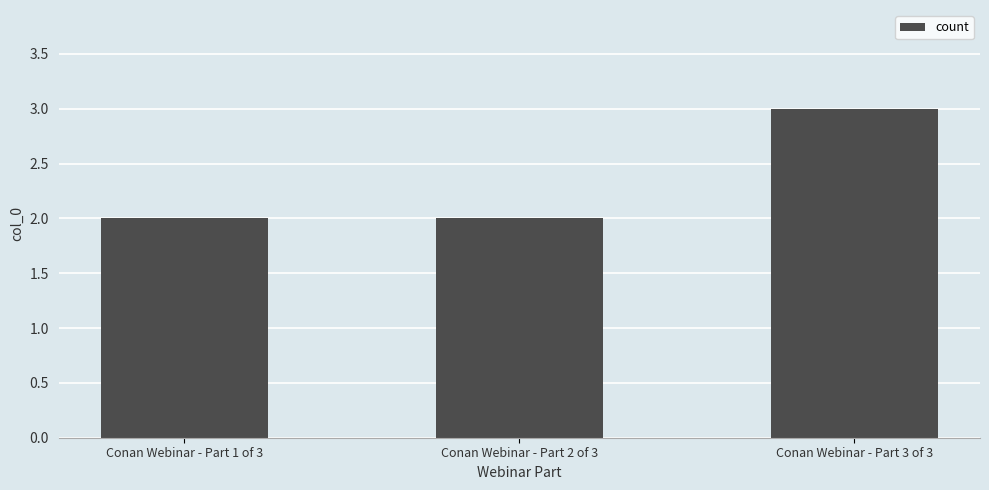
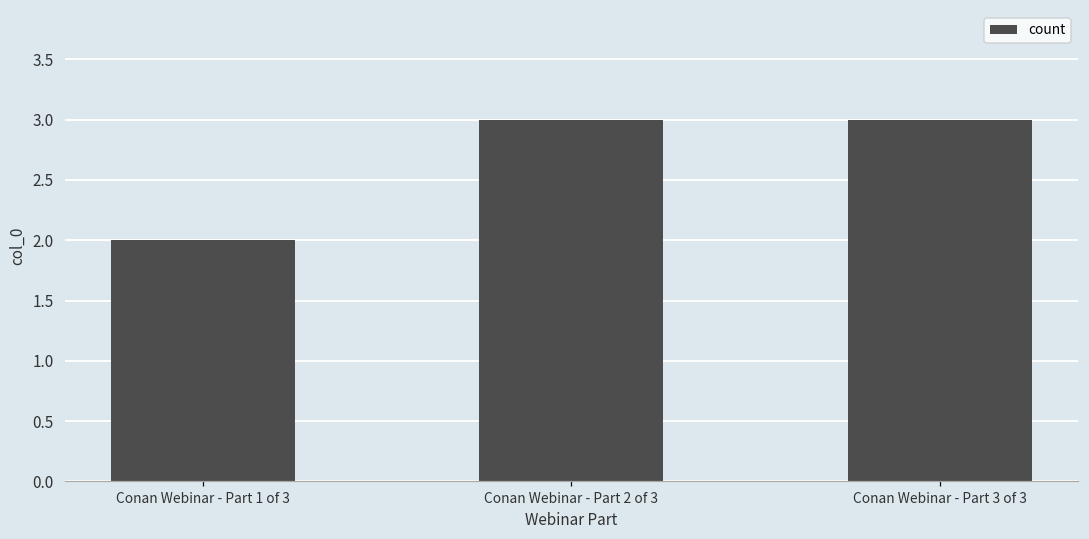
  {
    "Conan Webinar - Part 1 of 3": 2,
-   "Conan Webinar - Part 2 of 3": 2,
+   "Conan Webinar - Part 2 of 3": 3,
    "Conan Webinar - Part 3 of 3": 3
  }
